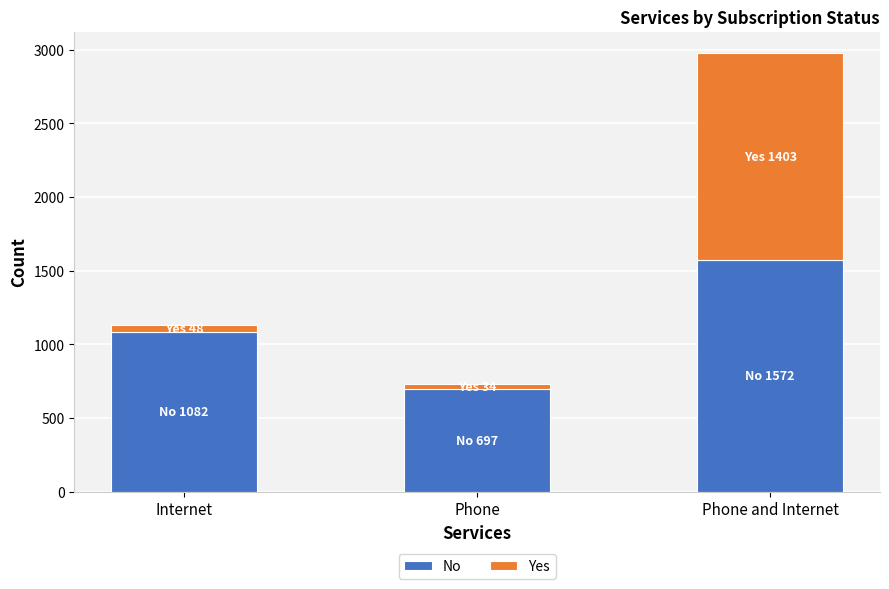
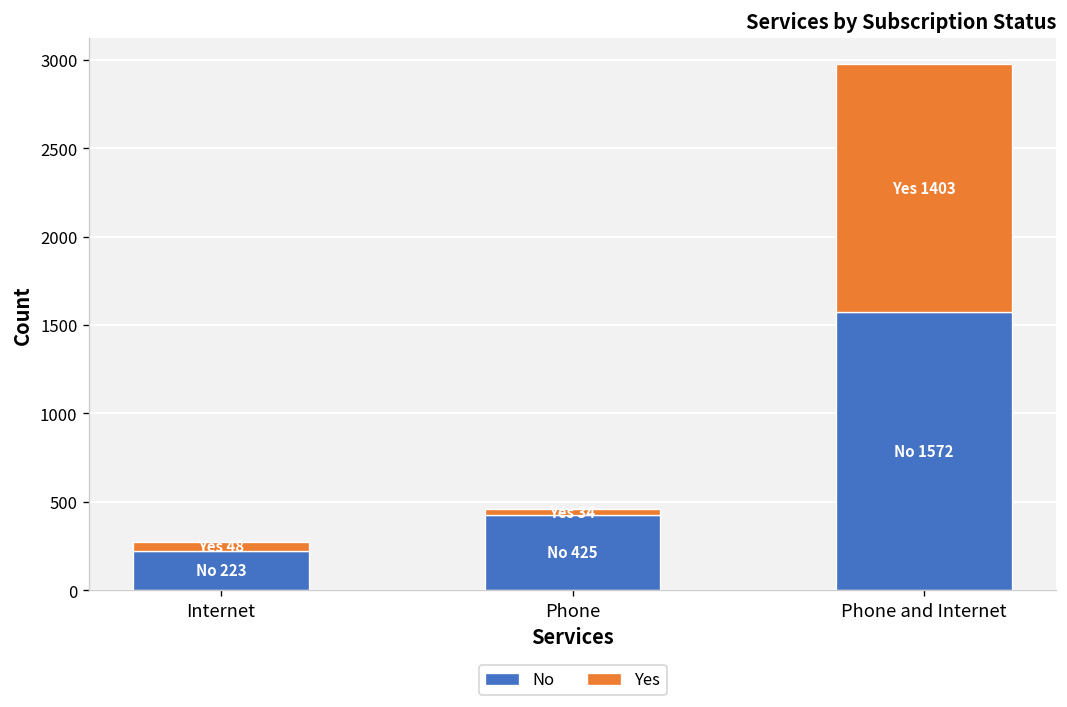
  {
    "No": {
-     "Internet": 1082,
-     "Phone": 697,
+     "Internet": 223,
+     "Phone": 425,
      "Phone and Internet": 1572
    },
    "Yes": {
      "Internet": 48,
      "Phone and Internet": 1403
    }
  }
